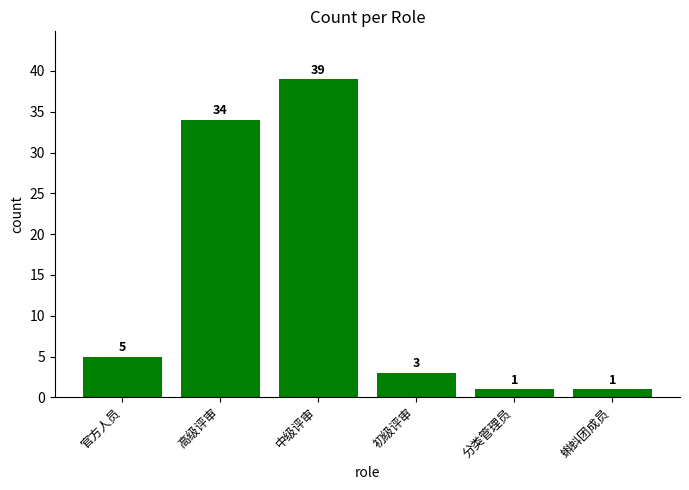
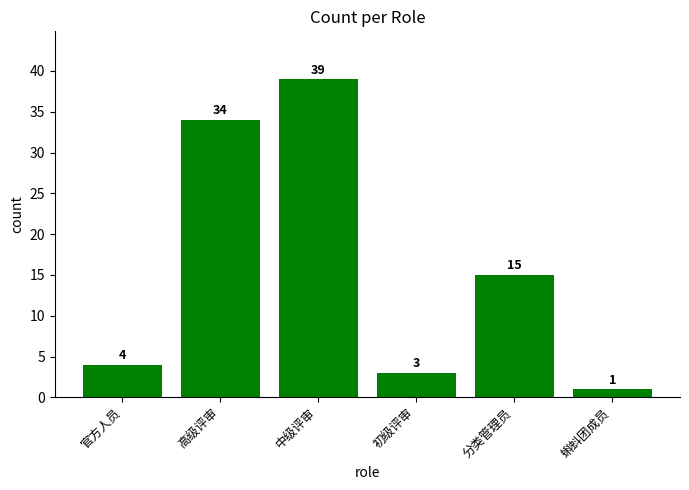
  {
-   "官方人员": 5,
+   "官方人员": 4,
    "高级评审": 34,
    "中级评审": 39,
    "初级评审": 3,
-   "分类管理员": 1,
+   "分类管理员": 15,
    "蝌蚪团成员": 1
  }
